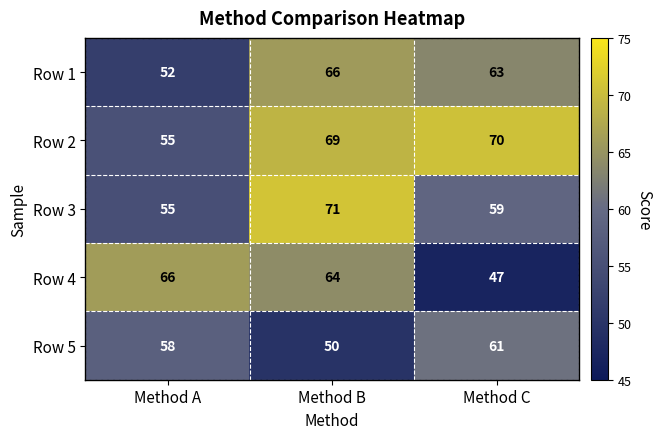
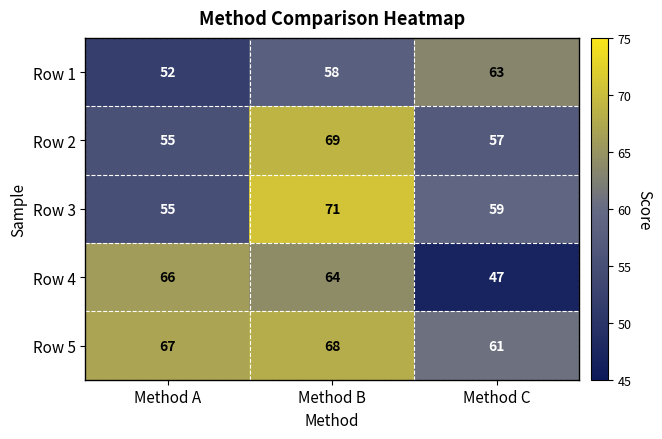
  {
    "Row 1": {
      "Method A": 52,
-     "Method B": 66,
+     "Method B": 58,
      "Method C": 63
    },
    "Row 2": {
      "Method A": 55,
      "Method B": 69,
-     "Method C": 70
+     "Method C": 57
    },
    "Row 3": {
      "Method A": 55,
      "Method B": 71,
      "Method C": 59
    },
    "Row 4": {
      "Method A": 66,
      "Method B": 64,
      "Method C": 47
    },
    "Row 5": {
-     "Method A": 58,
-     "Method B": 50,
+     "Method A": 67,
+     "Method B": 68,
      "Method C": 61
    }
  }
